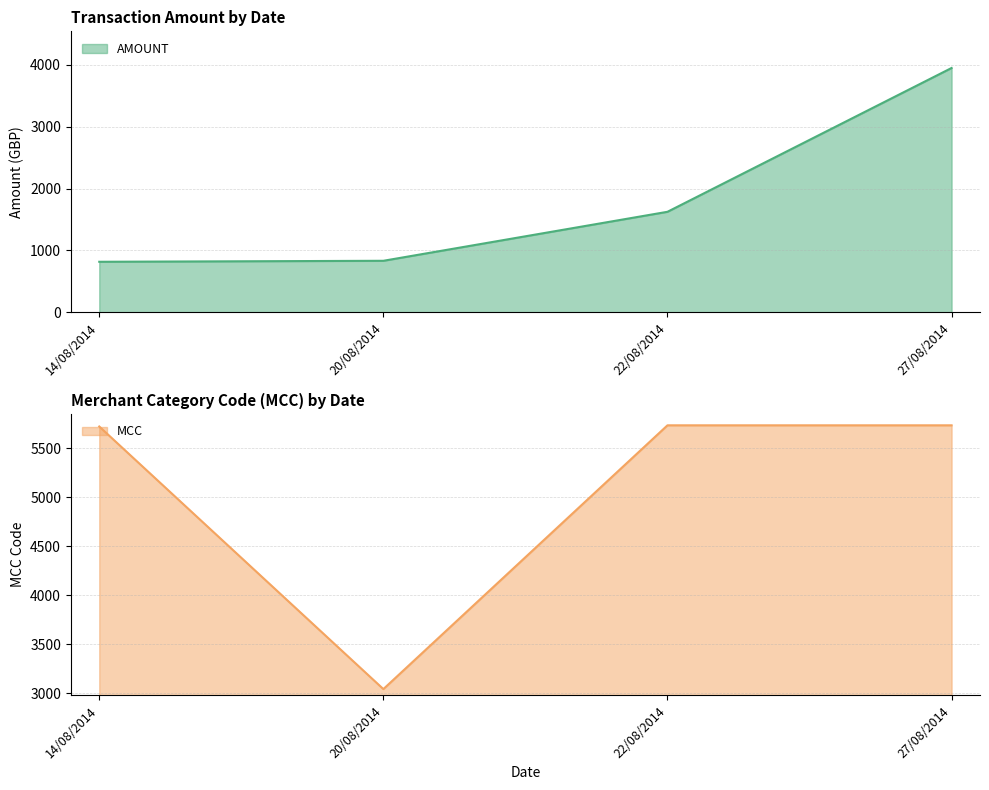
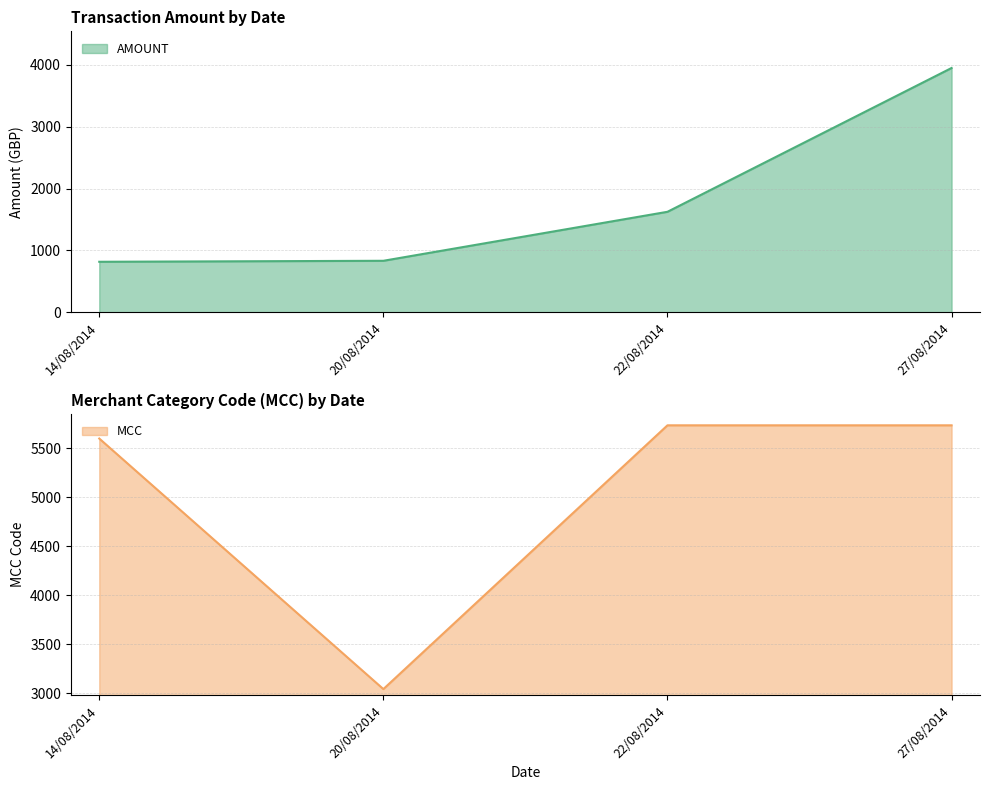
  {
    "Transaction Amount by Date": {
      "14/08/2014": 800,
      "20/08/2014": 800,
      "22/08/2014": 1600,
      "27/08/2014": 3900
    },
    "Merchant Category Code (MCC) by Date": {
-     "14/08/2014": 5700,
+     "14/08/2014": 5600,
      "20/08/2014": 3000,
      "22/08/2014": 5700,
      "27/08/2014": 5700
    }
  }
